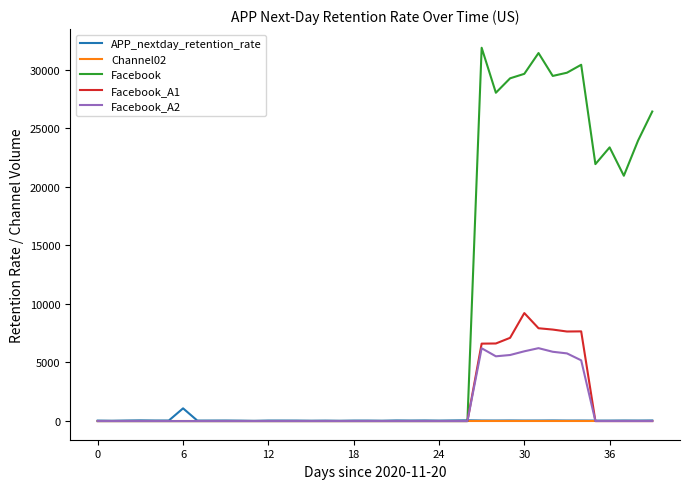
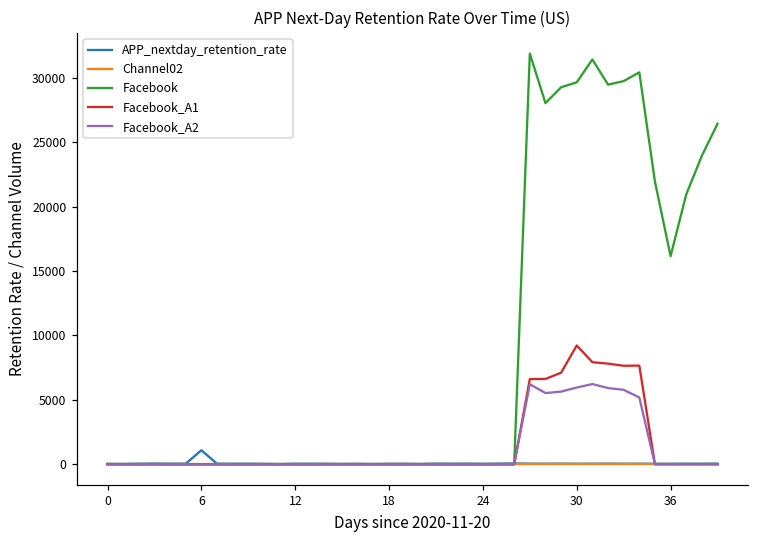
  {
    "APP_nextday_retention_rate": {
      "6": 1100
    },
    "Facebook": {
      "30": 29600,
-     "36": 23400
+     "36": 16100
    },
    "Facebook_A1": {
      "30": 9200
    },
    "Facebook_A2": {
      "30": 6000
    }
  }
